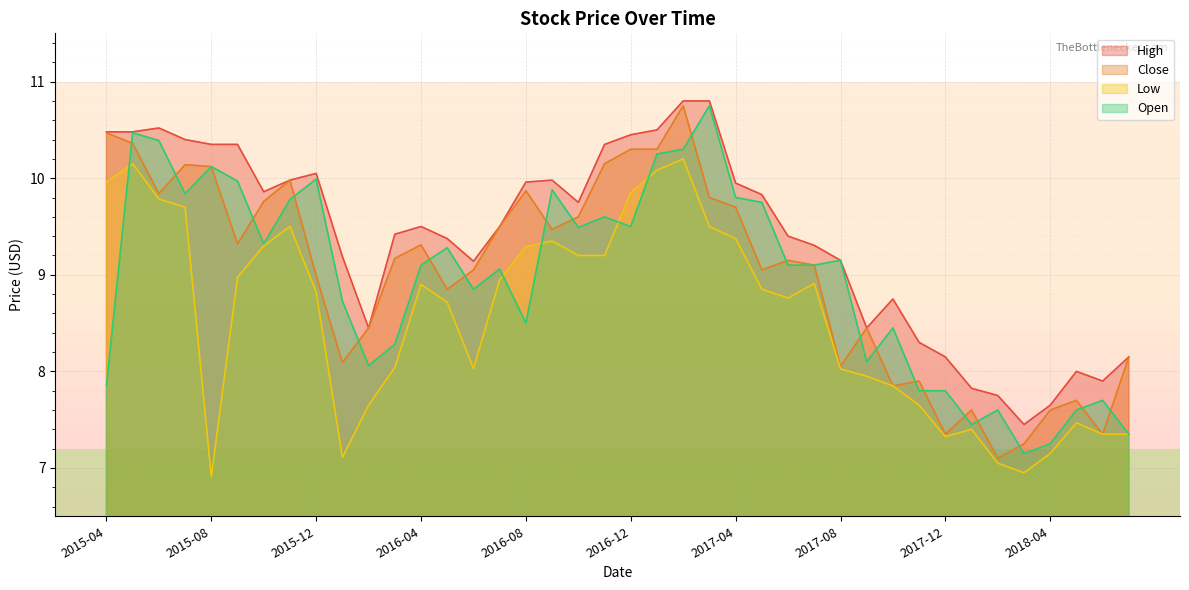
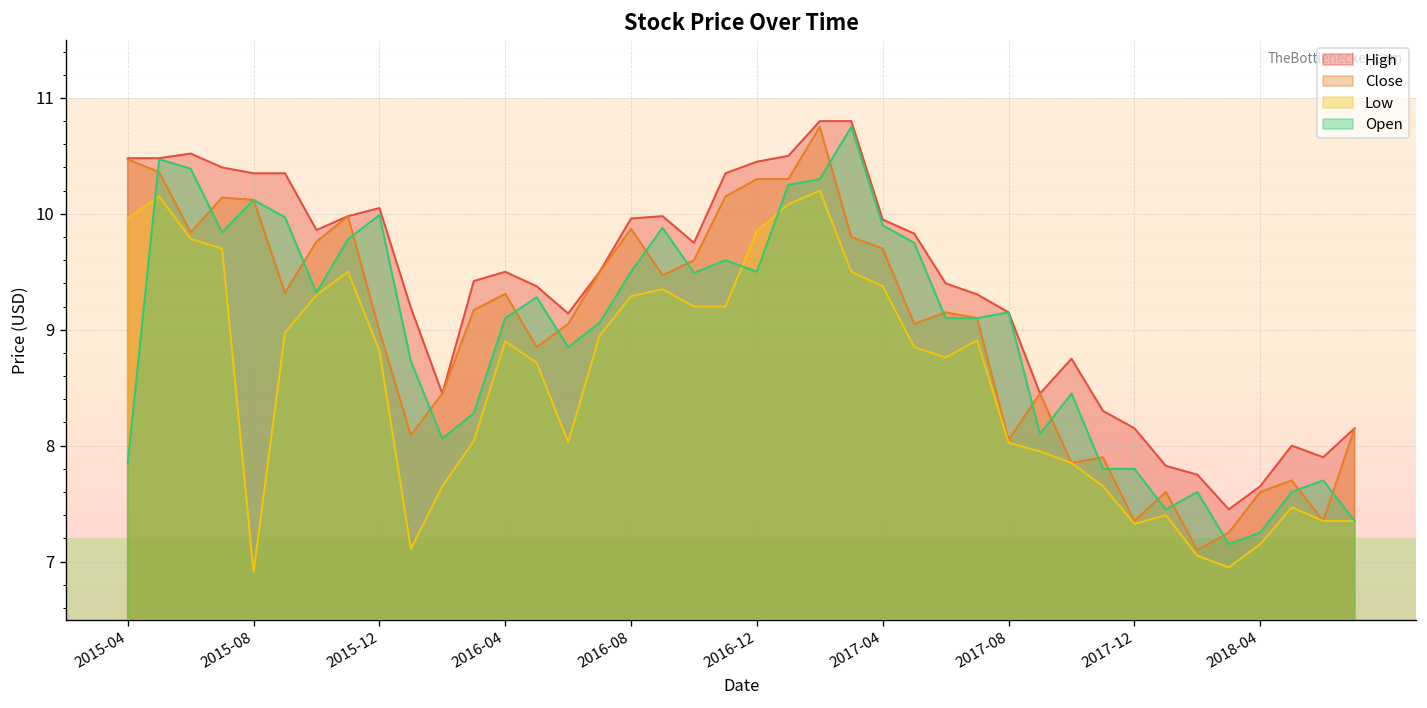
  {
    "Open": {
      "2015-04": 7.9,
      "2015-12": 10.0,
      "2016-04": 9.1,
-     "2016-08": 8.5,
+     "2016-08": 9.5,
      "2016-12": 9.5,
-     "2017-04": 9.8,
+     "2017-04": 9.9,
      "2017-12": 7.8,
      "2018-04": 7.3
    }
  }
